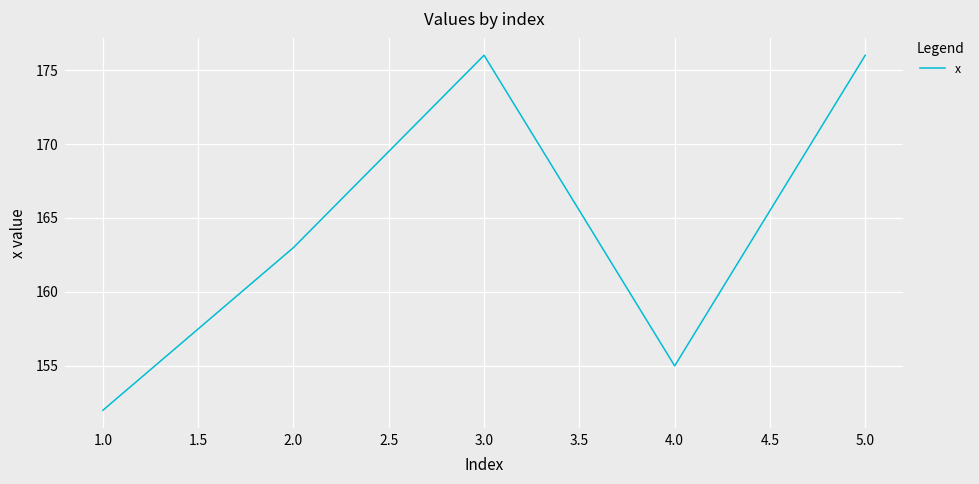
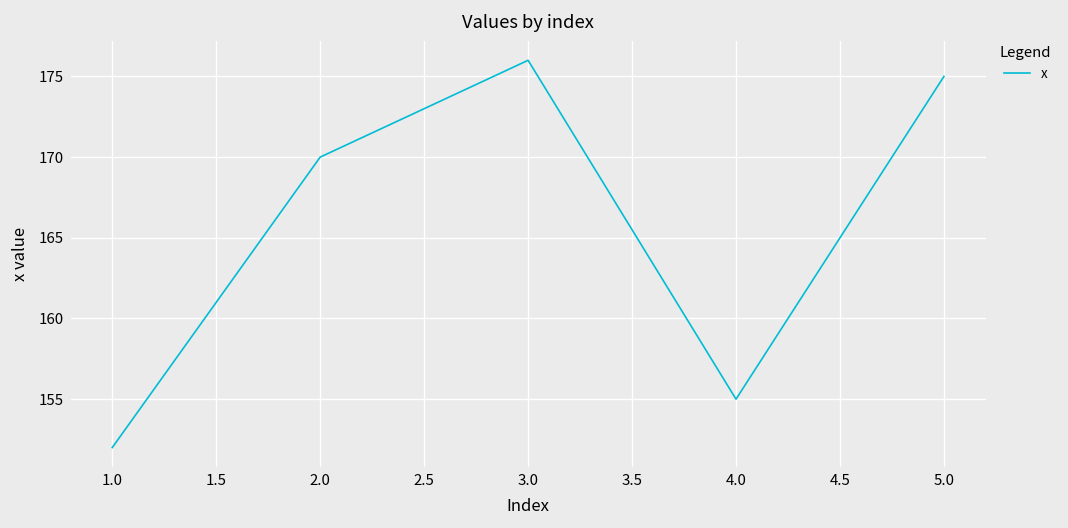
  {
    "1.0": 152,
-   "2.0": 163,
+   "2.0": 170,
    "3.0": 176,
    "4.0": 155,
-   "5.0": 176
+   "5.0": 175
  }
